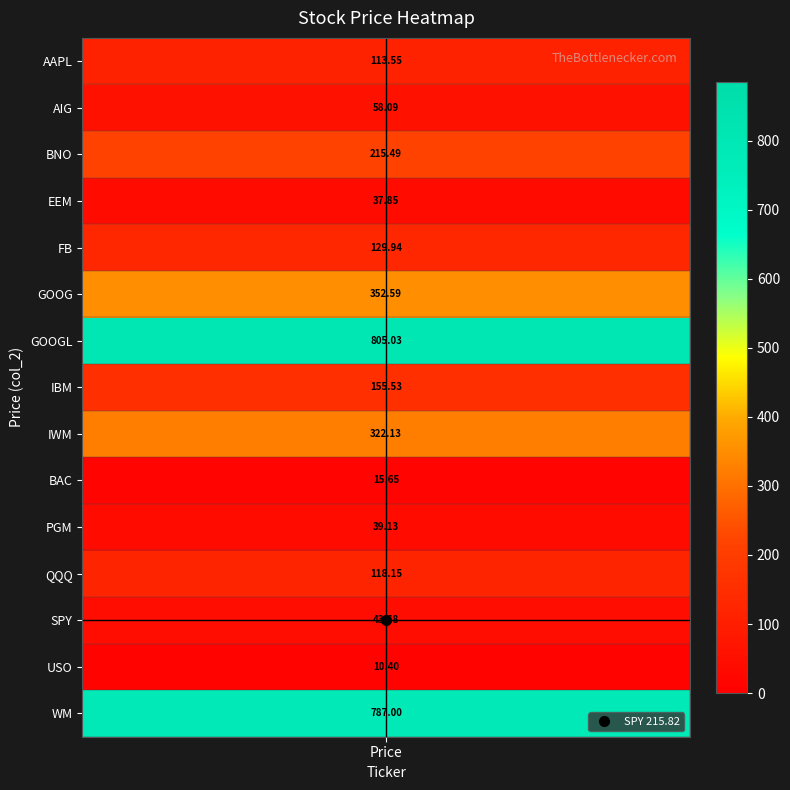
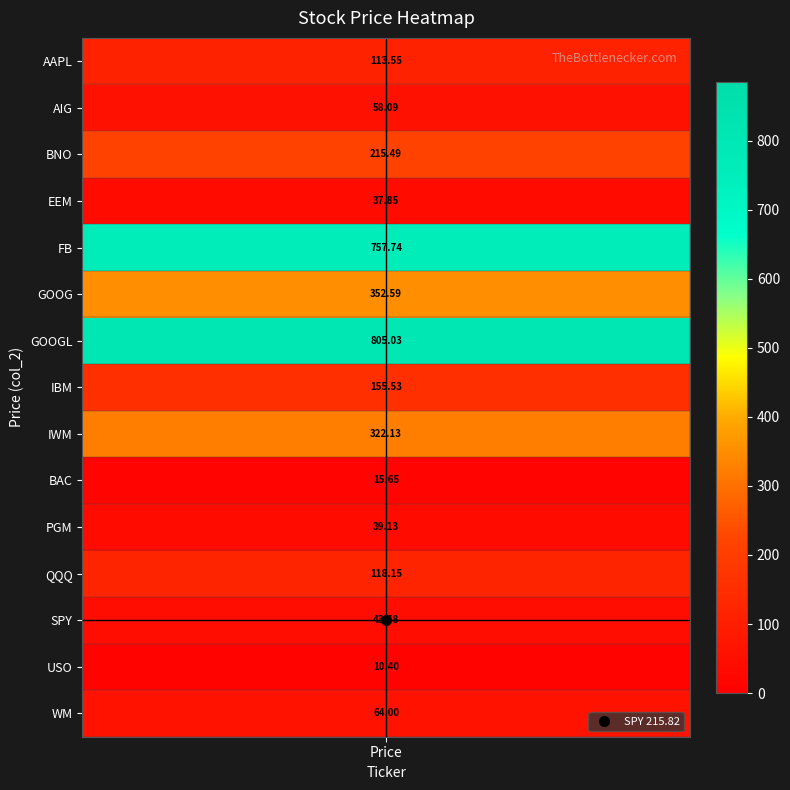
  {
    "AIG": {
      "Price": 58.09
    },
    "BNO": {
      "Price": 215.49
    },
    "EEM": {
      "Price": 37.85
    },
    "FB": {
-     "Price": 129.94
+     "Price": 757.74
    },
    "GOOG": {
      "Price": 352.59
    },
    "GOOGL": {
      "Price": 805.03
    },
    "IBM": {
      "Price": 155.53
    },
    "IWM": {
      "Price": 322.13
    },
    "BAC": {
      "Price": 15.65
    },
    "PGM": {
      "Price": 39.13
    },
    "QQQ": {
      "Price": 118.15
    },
    "USO": {
      "Price": 10.40
    },
    "WM": {
-     "Price": 787.00
+     "Price": 64.00
    }
  }
